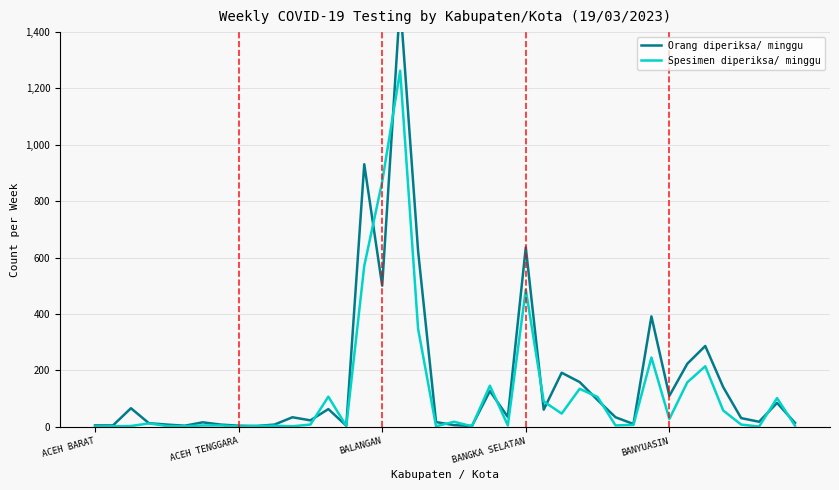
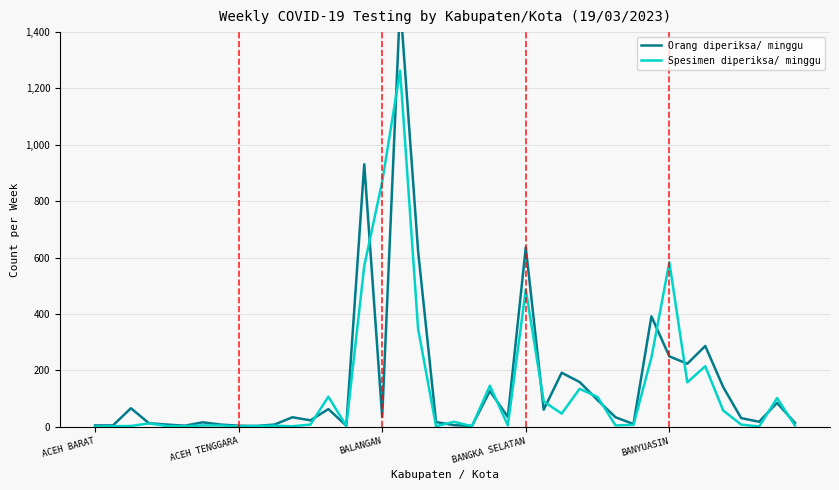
  {
    "Orang diperiksa/ minggu": {
-     "BALANGAN": 500,
+     "BALANGAN": 30,
      "BANGKA SELATAN": 640,
-     "BANYUASIN": 110
+     "BANYUASIN": 250
    },
    "Spesimen diperiksa/ minggu": {
      "BALANGAN": 870,
      "BANGKA SELATAN": 490,
-     "BANYUASIN": 30
+     "BANYUASIN": 580
    }
  }
